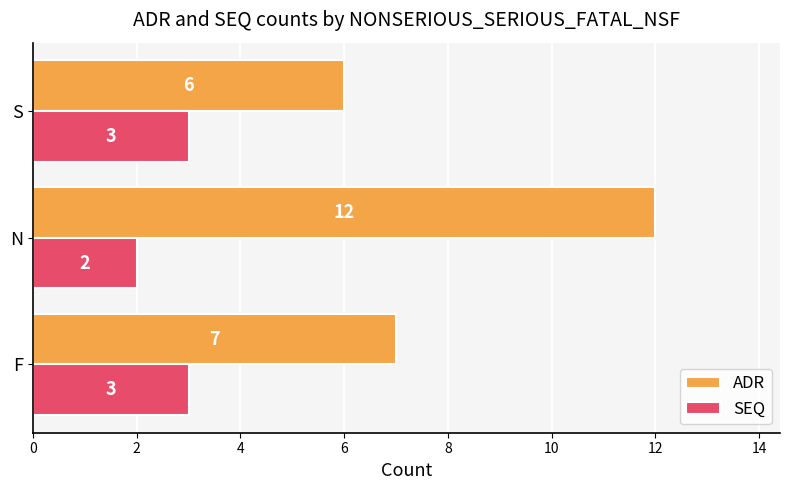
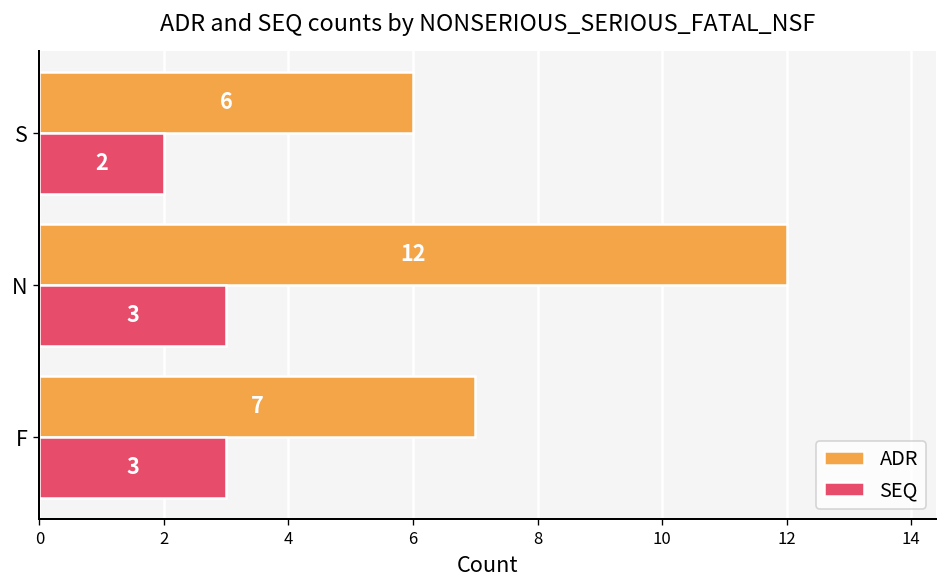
  {
    "ADR": {
      "S": 6,
      "N": 12,
      "F": 7
    },
    "SEQ": {
-     "S": 3,
-     "N": 2,
+     "S": 2,
+     "N": 3,
      "F": 3
    }
  }
